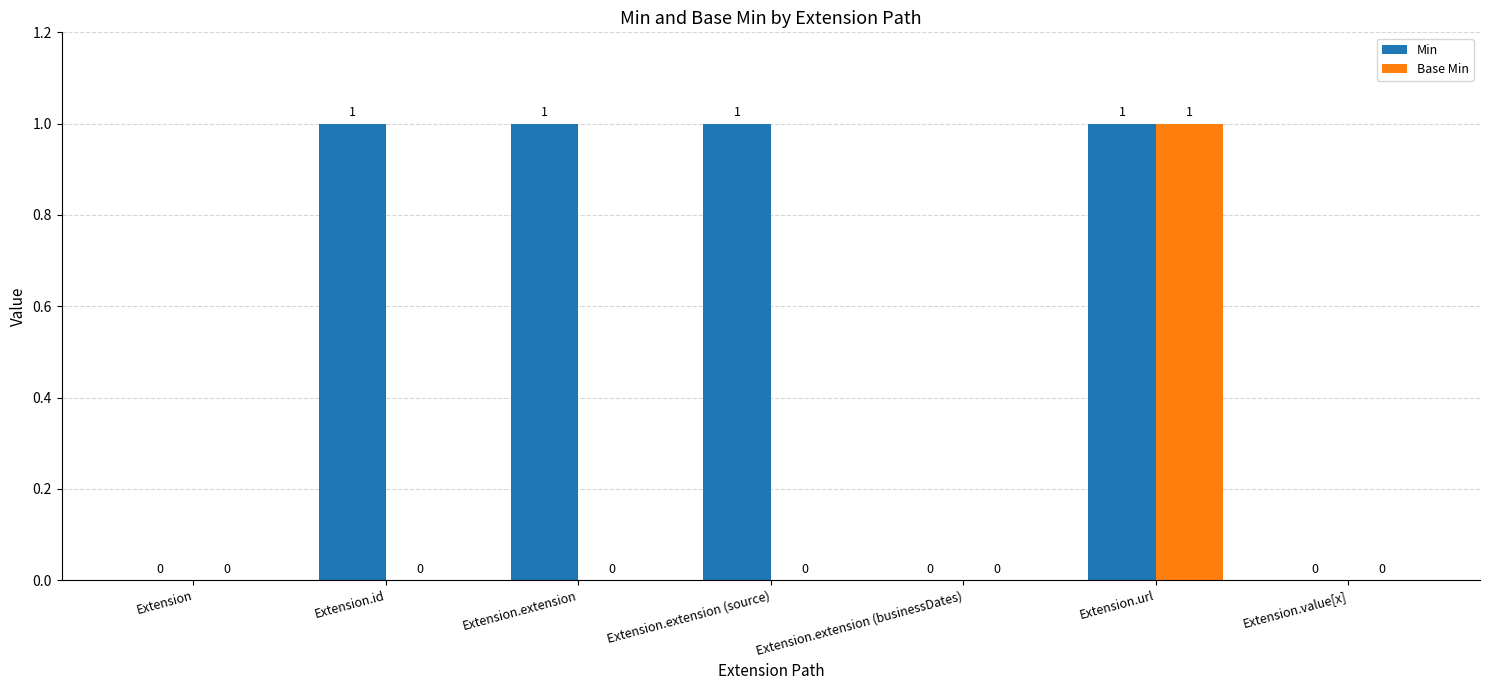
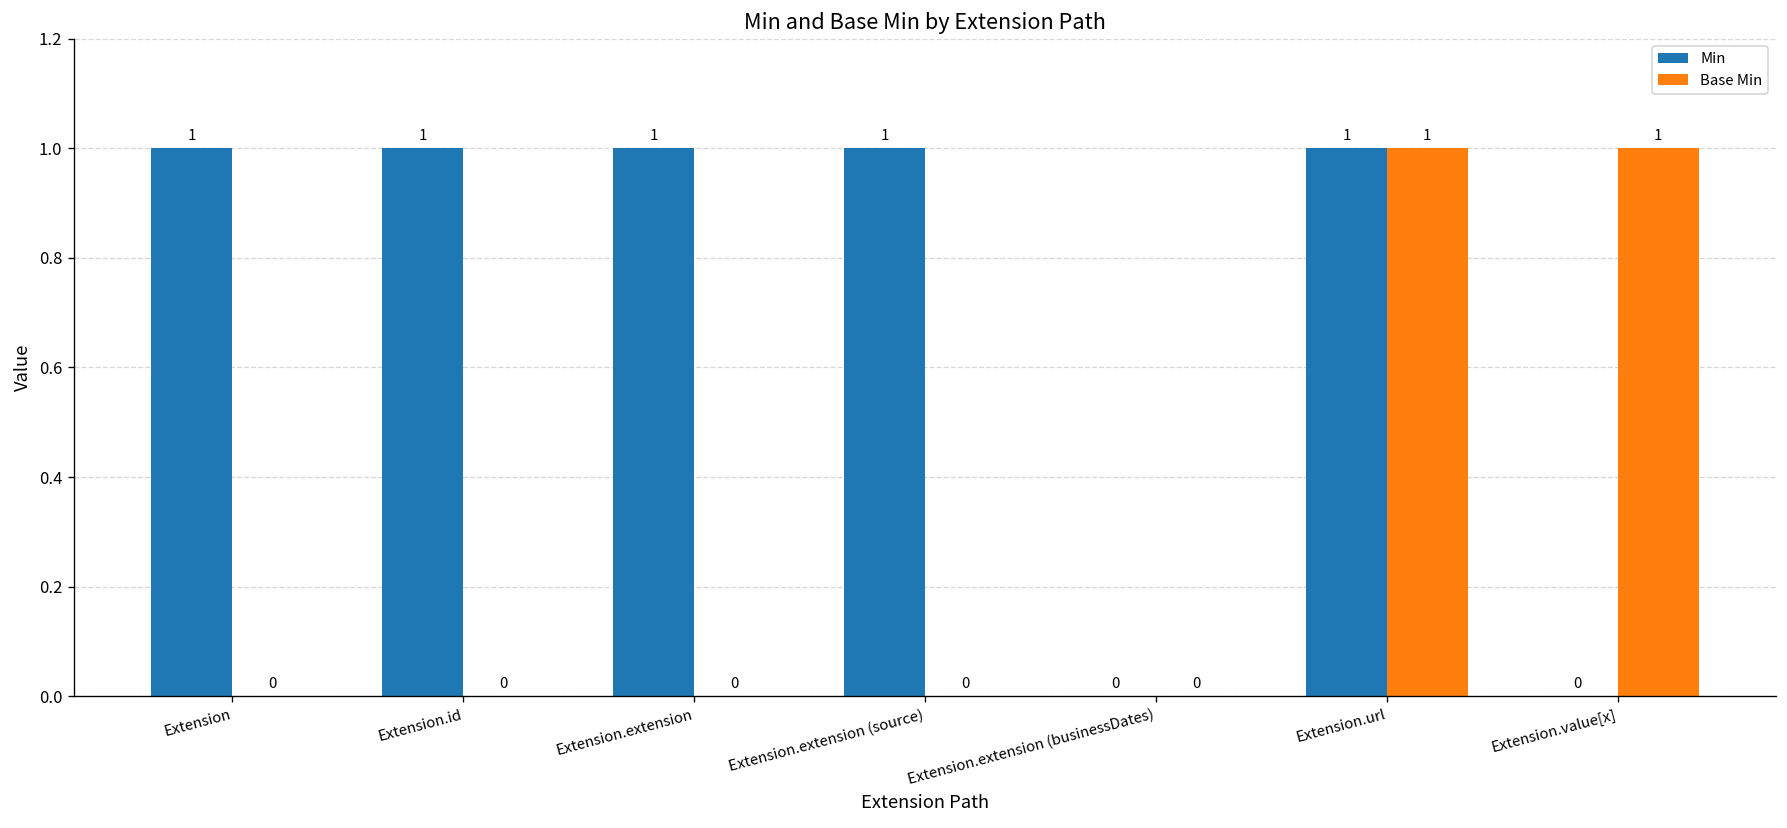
  {
    "Min": {
-     "Extension": 0,
+     "Extension": 1,
      "Extension.id": 1,
      "Extension.extension": 1,
      "Extension.extension (source)": 1,
      "Extension.extension (businessDates)": 0,
      "Extension.url": 1,
      "Extension.value[x]": 0
    },
    "Base Min": {
      "Extension": 0,
      "Extension.id": 0,
      "Extension.extension": 0,
      "Extension.extension (source)": 0,
      "Extension.extension (businessDates)": 0,
      "Extension.url": 1,
-     "Extension.value[x]": 0
+     "Extension.value[x]": 1
    }
  }
